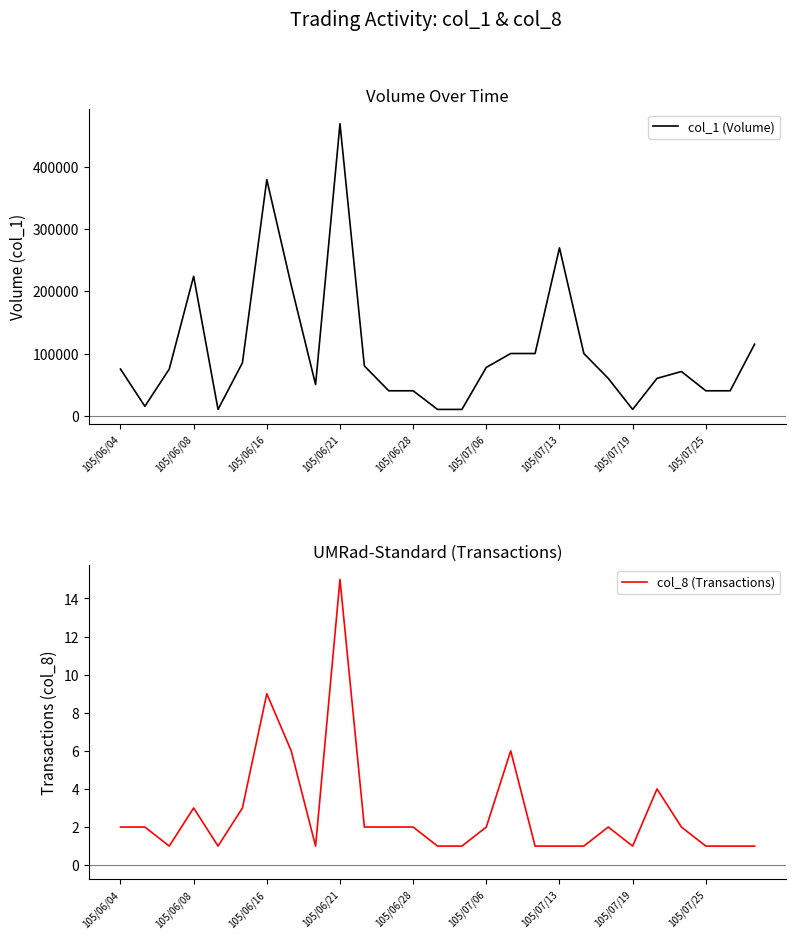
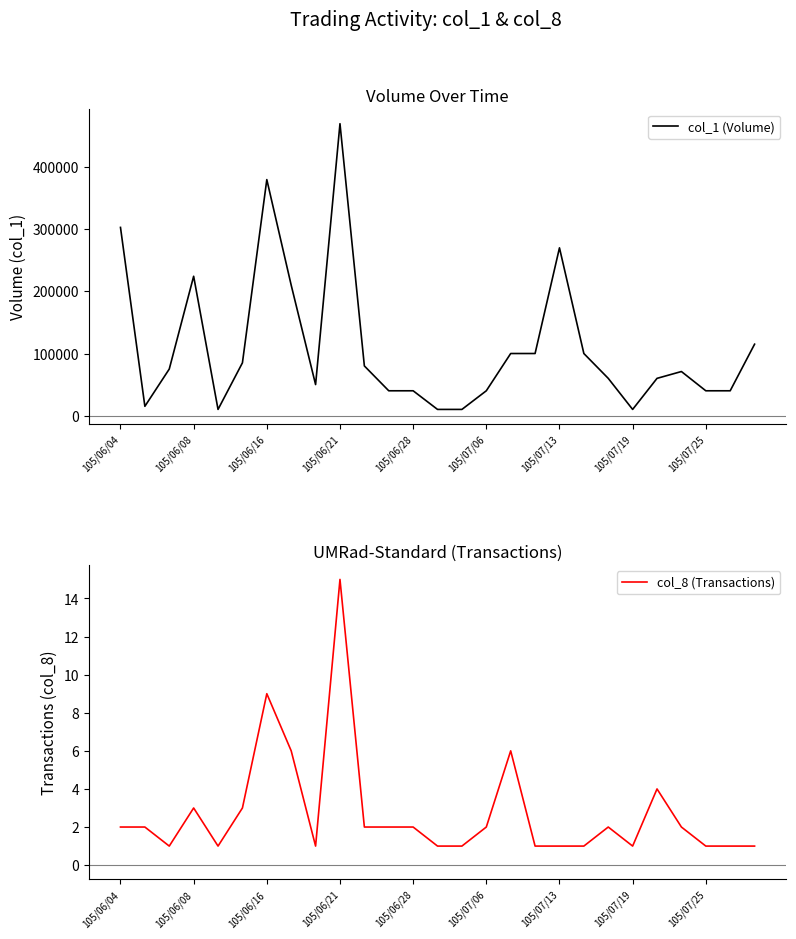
  {
    "Volume Over Time": {
-     "105/06/04": 80000,
+     "105/06/04": 300000,
      "105/06/08": 220000,
      "105/06/16": 380000,
      "105/06/21": 470000,
      "105/06/28": 40000,
-     "105/07/06": 80000,
+     "105/07/06": 40000,
      "105/07/13": 270000,
      "105/07/19": 10000,
      "105/07/25": 40000
    },
    "UMRad-Standard (Transactions)": {
      "105/06/04": 2.0,
      "105/06/08": 3.0,
      "105/06/16": 9.0,
      "105/06/21": 15.0,
      "105/06/28": 2.0,
      "105/07/06": 2.0,
      "105/07/13": 1.0,
      "105/07/19": 1.0,
      "105/07/25": 1.0
    }
  }
